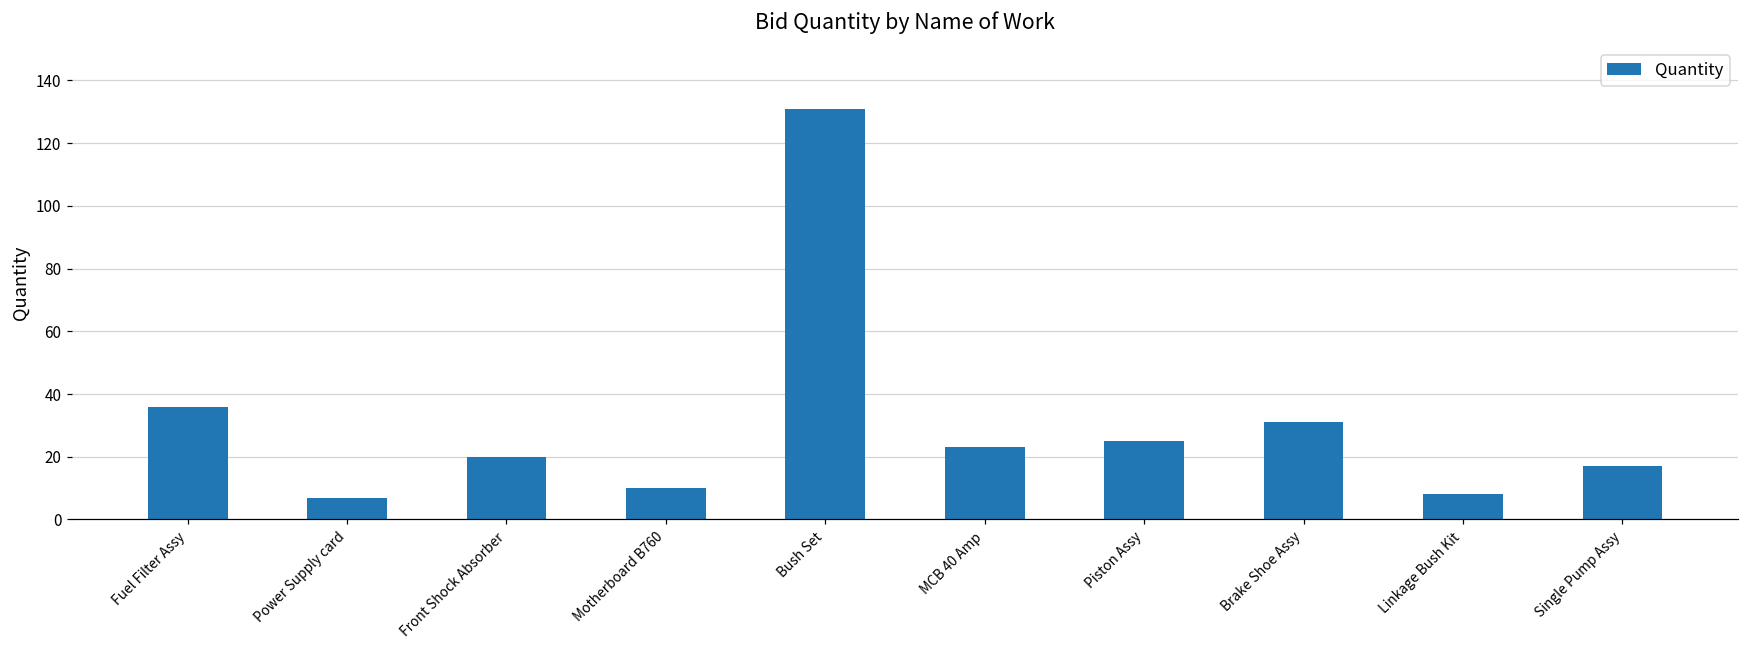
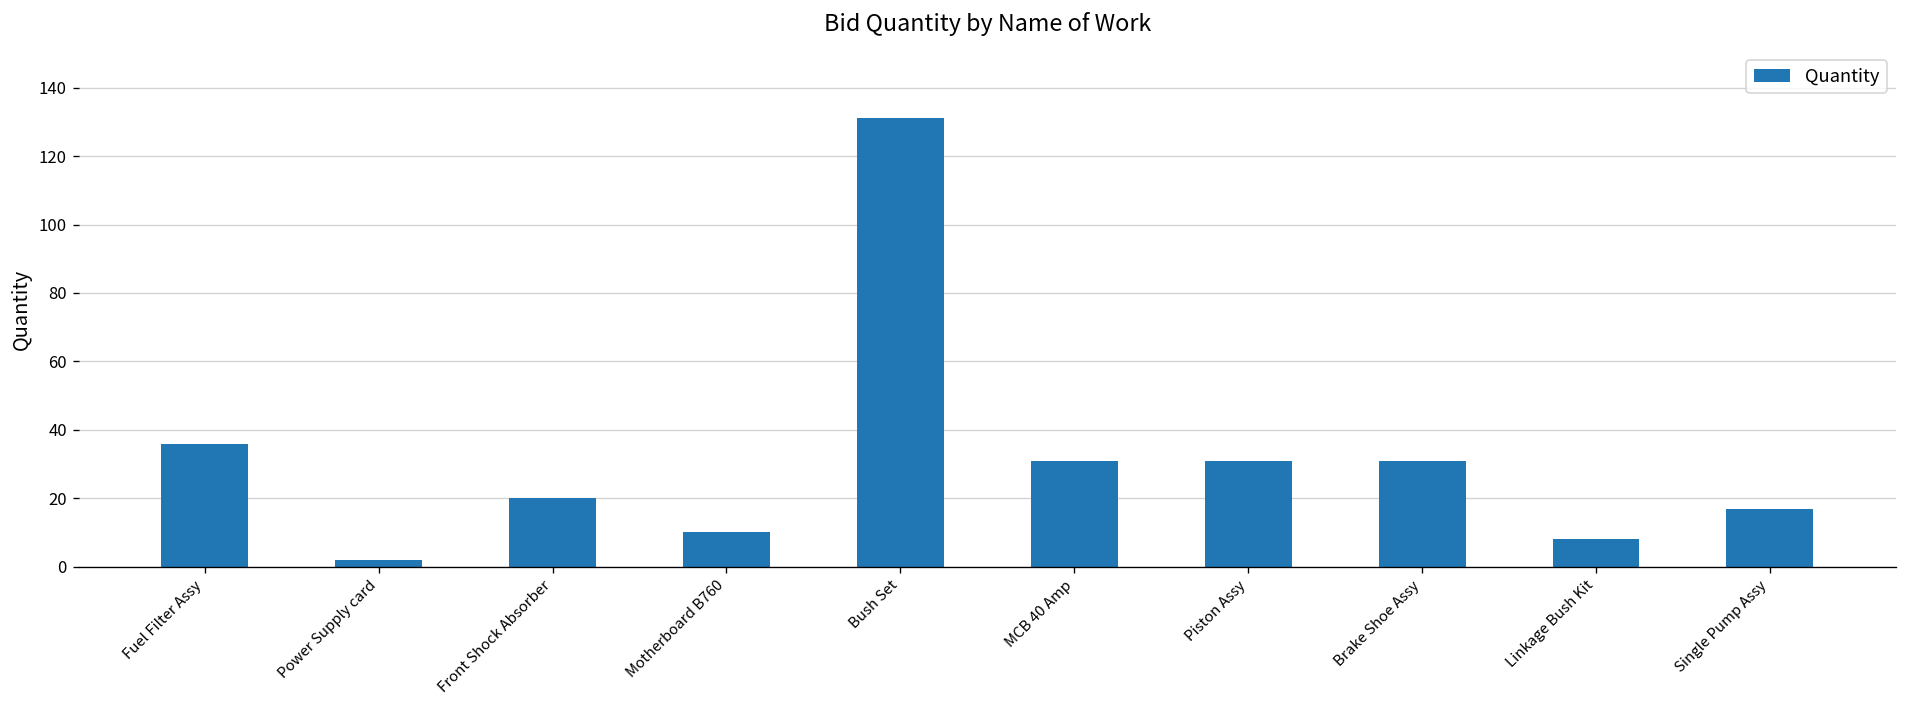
  {
    "Fuel Filter Assy": 36,
-   "Power Supply card": 7,
+   "Power Supply card": 2,
    "Front Shock Absorber": 20,
    "Motherboard B760": 10,
    "Bush Set": 131,
-   "MCB 40 Amp": 23,
-   "Piston Assy": 25,
+   "MCB 40 Amp": 31,
+   "Piston Assy": 31,
    "Brake Shoe Assy": 31,
    "Linkage Bush Kit": 8,
    "Single Pump Assy": 17
  }
